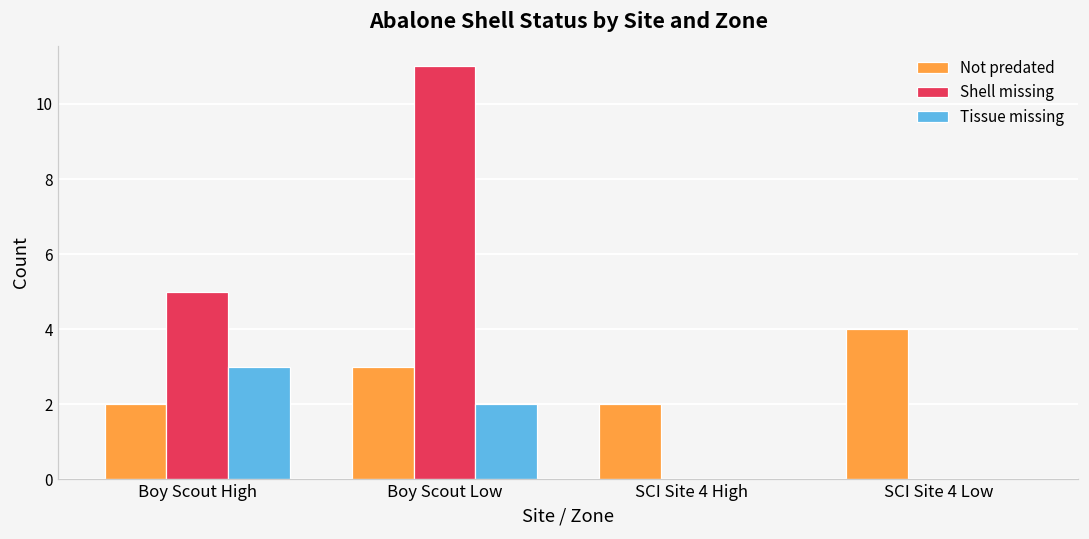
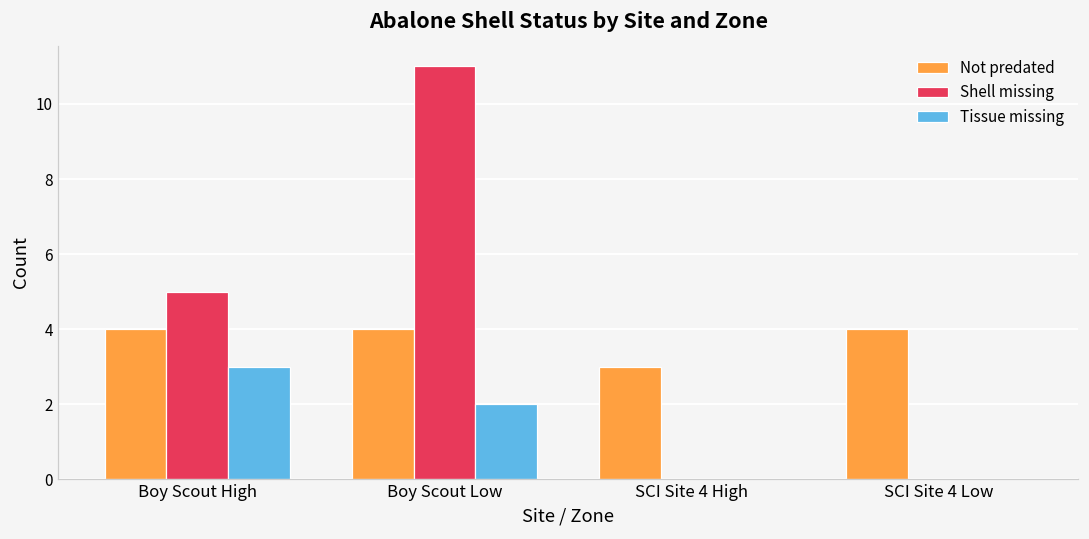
  {
    "Not predated": {
-     "Boy Scout High": 2,
-     "Boy Scout Low": 3,
-     "SCI Site 4 High": 2,
+     "Boy Scout High": 4,
+     "Boy Scout Low": 4,
+     "SCI Site 4 High": 3,
      "SCI Site 4 Low": 4
    },
    "Shell missing": {
      "Boy Scout High": 5,
      "Boy Scout Low": 11,
      "SCI Site 4 High": 0,
      "SCI Site 4 Low": 0
    },
    "Tissue missing": {
      "Boy Scout High": 3,
      "Boy Scout Low": 2,
      "SCI Site 4 High": 0,
      "SCI Site 4 Low": 0
    }
  }
